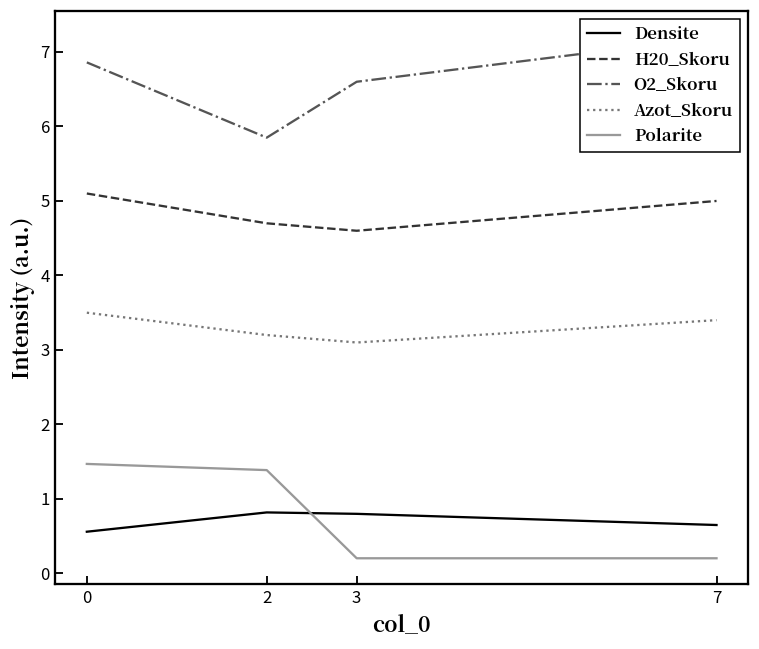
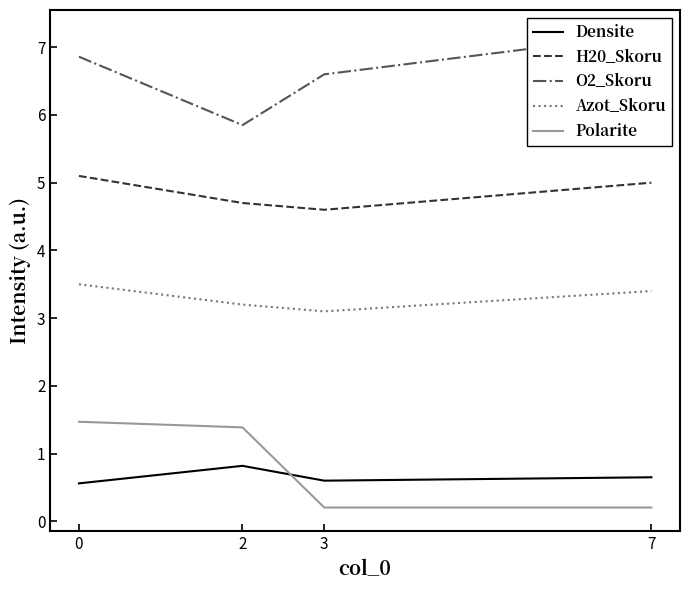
  {
    "Densite": {
      "0": 0.6,
      "2": 0.8,
-     "3": 0.8,
+     "3": 0.6,
      "7": 0.7
    }
  }
